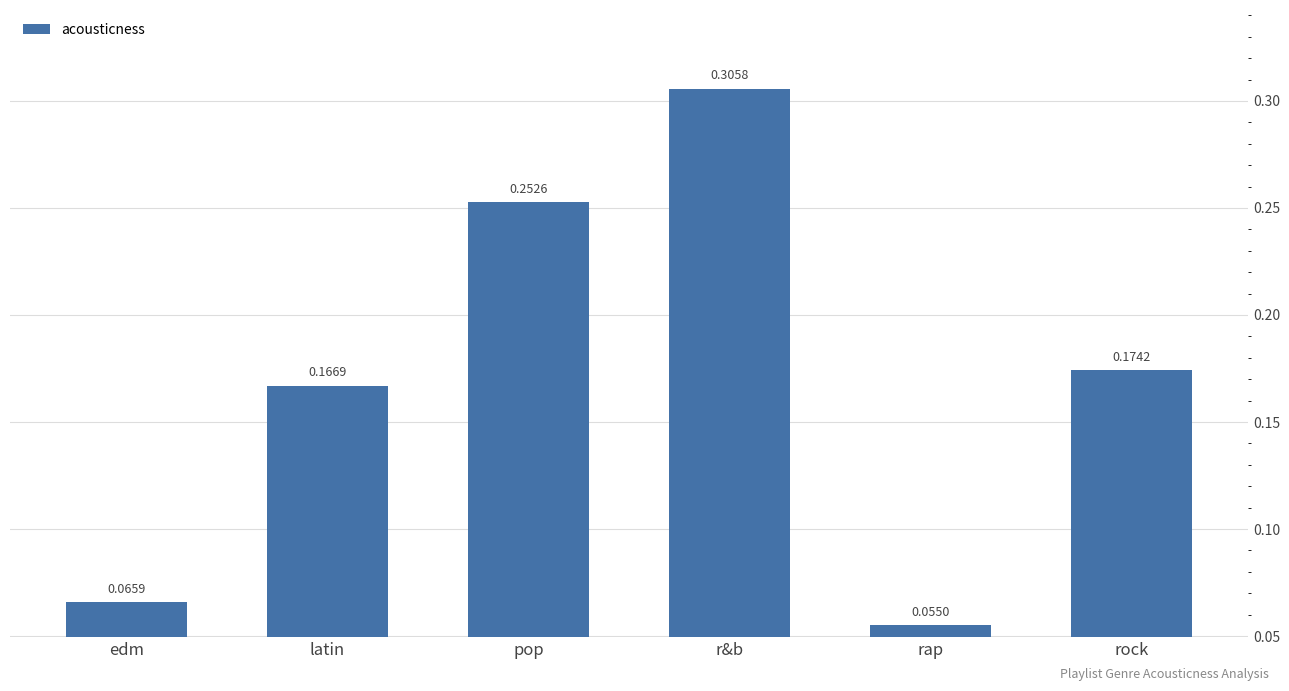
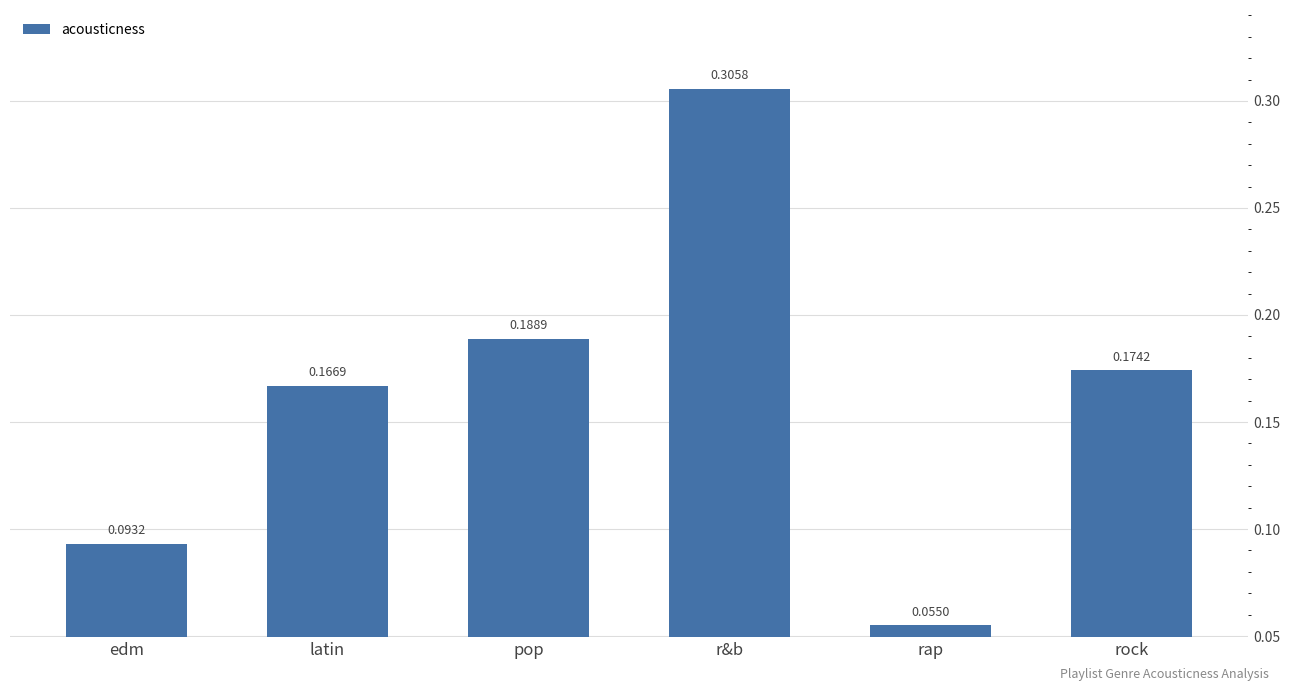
  {
-   "edm": 0.0659,
+   "edm": 0.0932,
    "latin": 0.1669,
-   "pop": 0.2526,
+   "pop": 0.1889,
    "r&b": 0.3058,
    "rap": 0.0550,
    "rock": 0.1742
  }
